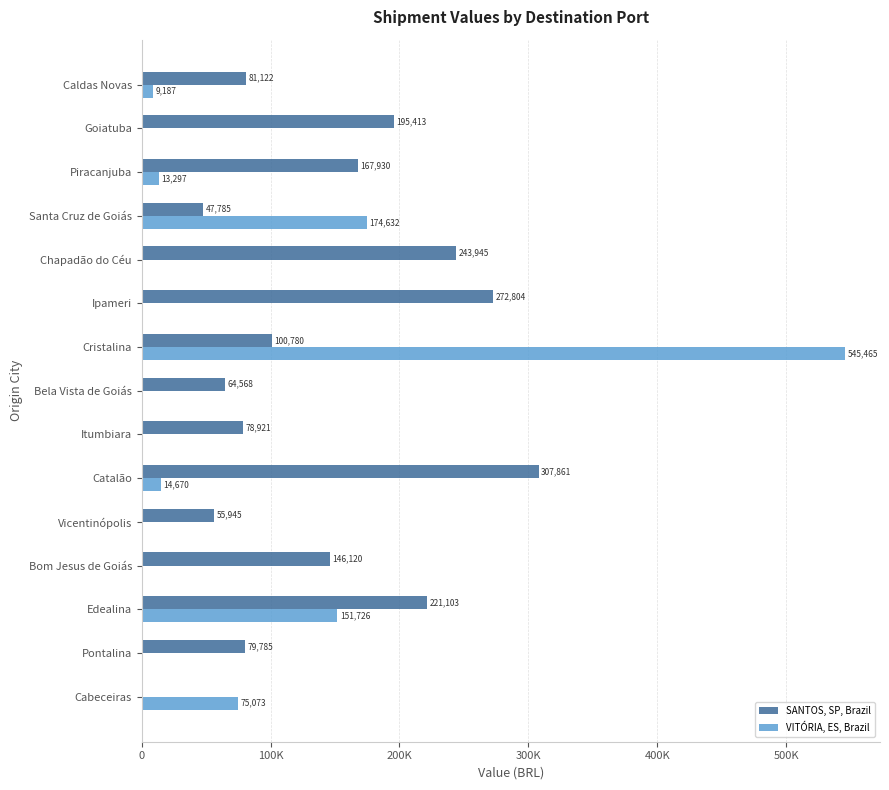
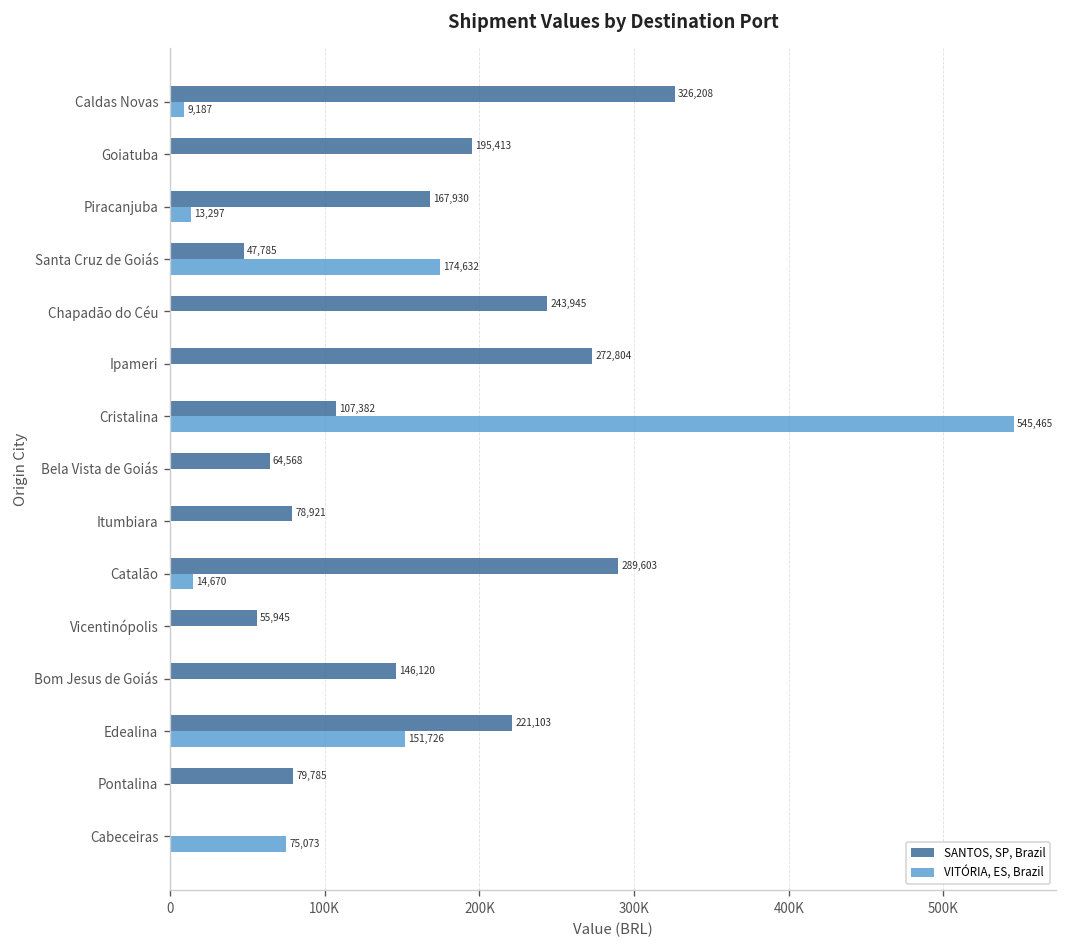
  {
    "SANTOS, SP, Brazil": {
-     "Caldas Novas": "81,122",
+     "Caldas Novas": "326,208",
      "Goiatuba": "195,413",
      "Piracanjuba": "167,930",
      "Santa Cruz de Goiás": "47,785",
      "Chapadão do Céu": "243,945",
      "Ipameri": "272,804",
-     "Cristalina": "100,780",
+     "Cristalina": "107,382",
      "Bela Vista de Goiás": "64,568",
      "Itumbiara": "78,921",
-     "Catalão": "307,861",
+     "Catalão": "289,603",
      "Vicentinópolis": "55,945",
      "Bom Jesus de Goiás": "146,120",
      "Edealina": "221,103",
      "Pontalina": "79,785"
    },
    "VITÓRIA, ES, Brazil": {
      "Caldas Novas": "9,187",
      "Piracanjuba": "13,297",
      "Santa Cruz de Goiás": "174,632",
      "Cristalina": "545,465",
      "Catalão": "14,670",
      "Edealina": "151,726",
      "Cabeceiras": "75,073"
    }
  }
